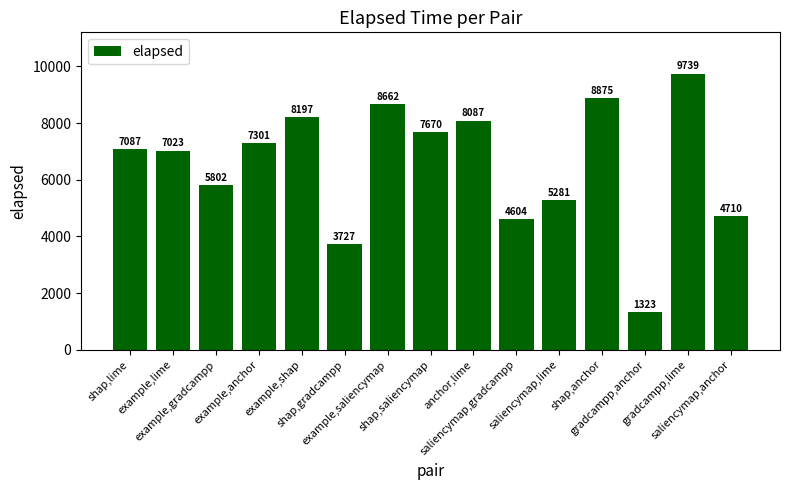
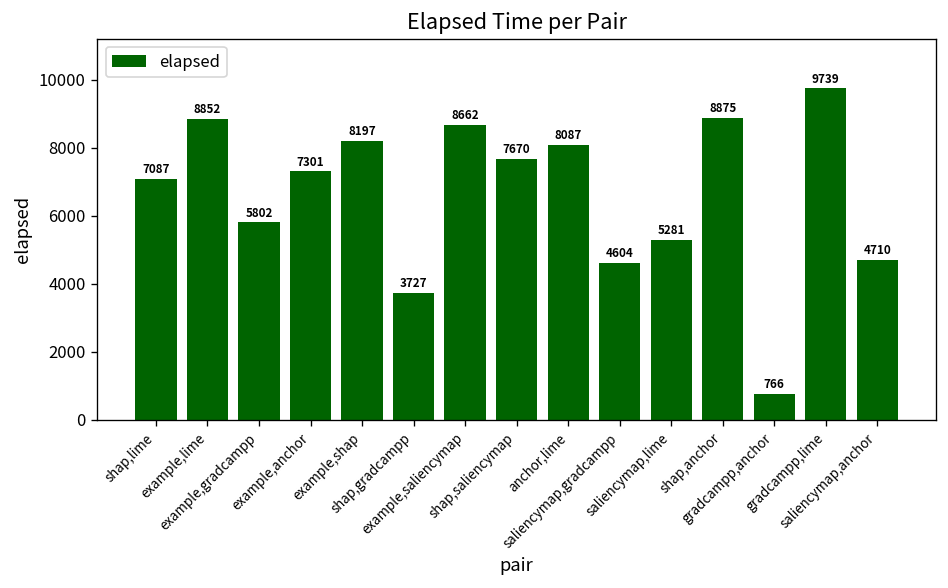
  {
    "shap,lime": 7087,
-   "example,lime": 7023,
+   "example,lime": 8852,
    "example,gradcampp": 5802,
    "example,anchor": 7301,
    "example,shap": 8197,
    "shap,gradcampp": 3727,
    "example,saliencymap": 8662,
    "shap,saliencymap": 7670,
    "anchor,lime": 8087,
    "saliencymap,gradcampp": 4604,
    "saliencymap,lime": 5281,
    "shap,anchor": 8875,
-   "gradcampp,anchor": 1323,
+   "gradcampp,anchor": 766,
    "gradcampp,lime": 9739,
    "saliencymap,anchor": 4710
  }
